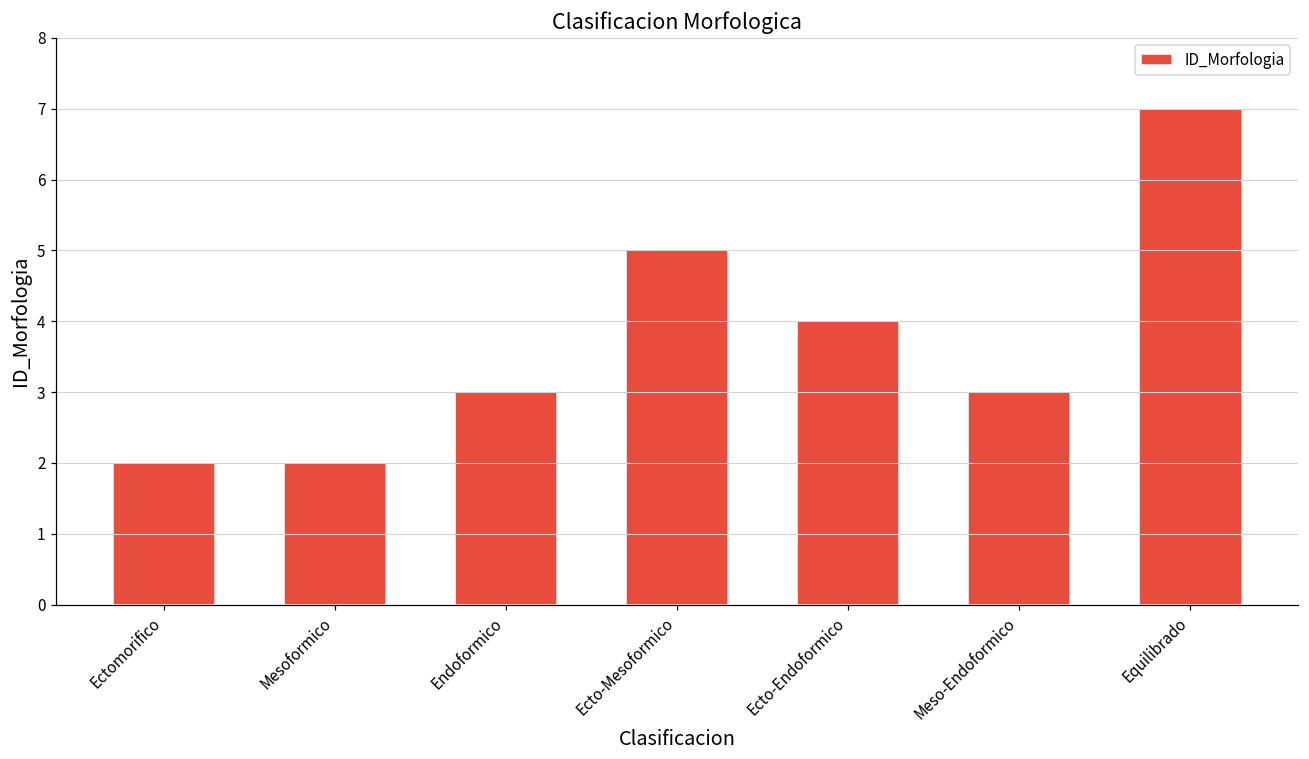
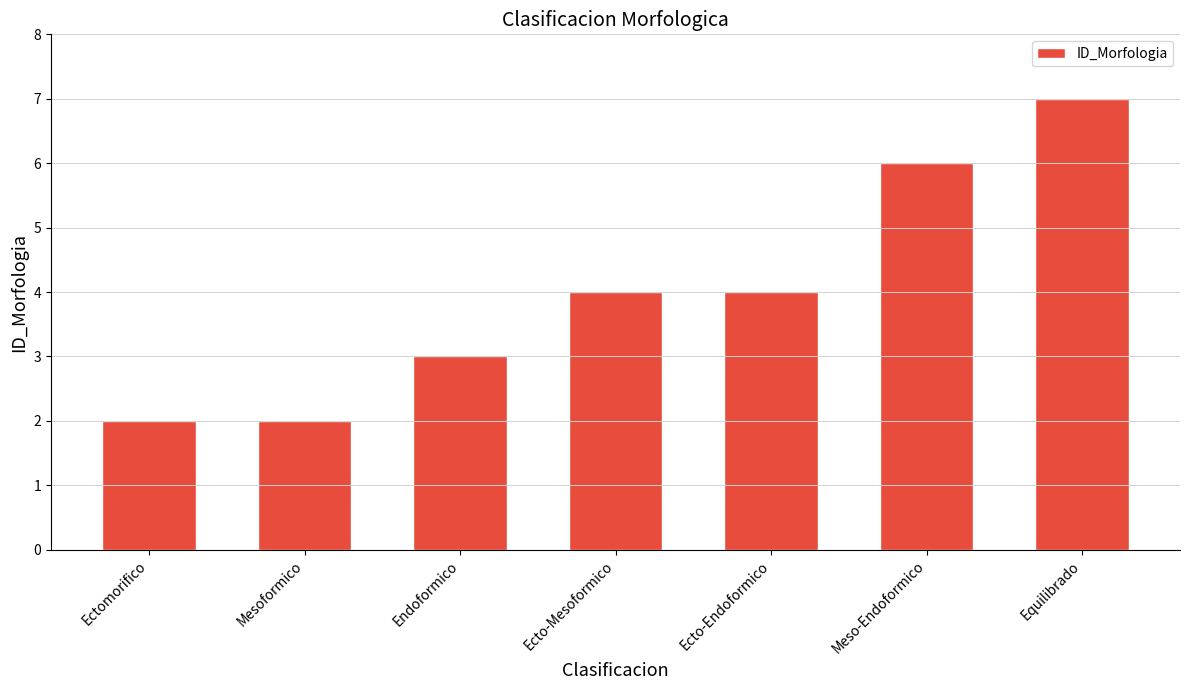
  {
    "Ectomorifico": 2,
    "Mesoformico": 2,
    "Endoformico": 3,
-   "Ecto-Mesoformico": 5,
+   "Ecto-Mesoformico": 4,
    "Ecto-Endoformico": 4,
-   "Meso-Endoformico": 3,
+   "Meso-Endoformico": 6,
    "Equilibrado": 7
  }
